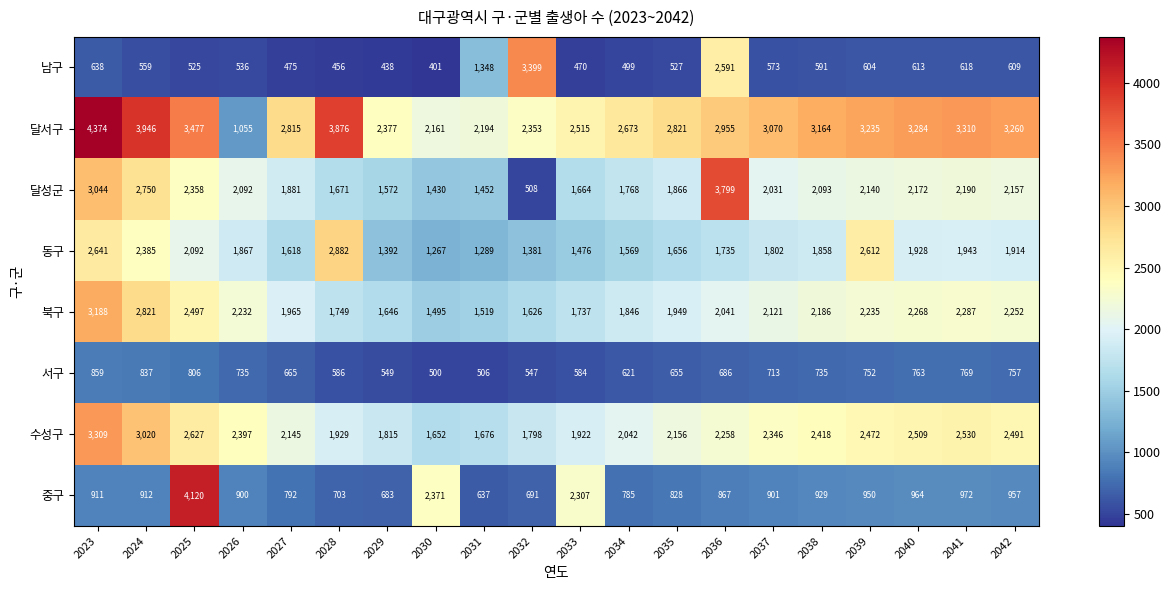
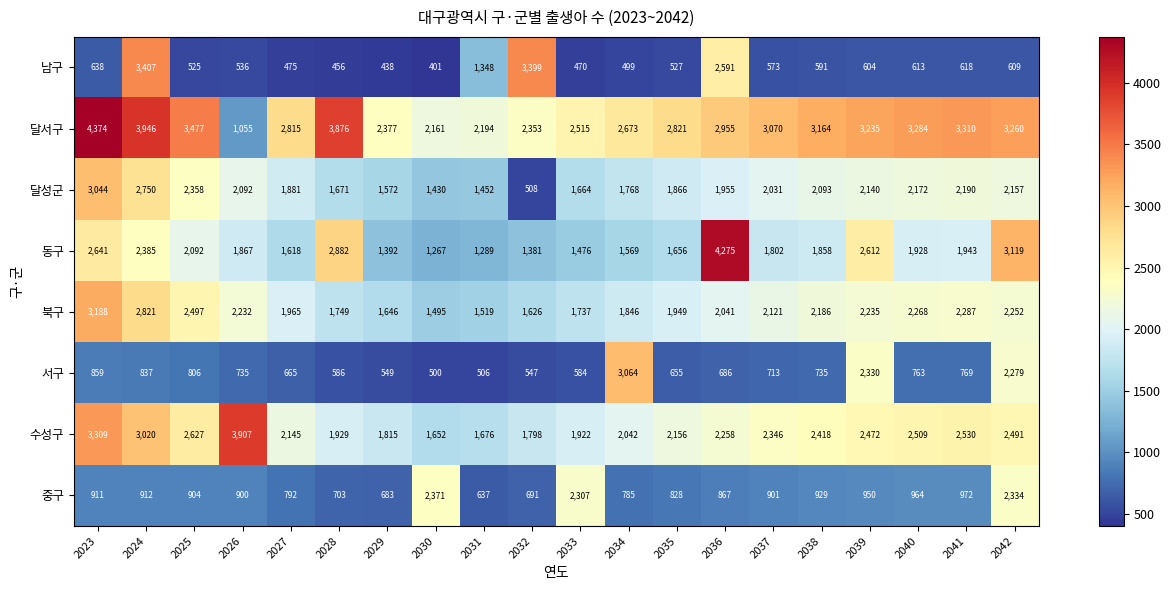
  {
    "남구": {
      "2023": "638",
-     "2024": "559",
+     "2024": "3,407",
      "2025": "525",
      "2026": "536",
      "2027": "475",
      "2028": "456",
      "2029": "438",
      "2030": "401",
      "2031": "1,348",
      "2032": "3,399",
      "2033": "470",
      "2034": "499",
      "2035": "527",
      "2036": "2,591",
      "2037": "573",
      "2038": "591",
      "2039": "604",
      "2040": "613",
      "2041": "618",
      "2042": "609"
    },
    "달서구": {
      "2023": "4,374",
      "2024": "3,946",
      "2025": "3,477",
      "2026": "1,055",
      "2027": "2,815",
      "2028": "3,876",
      "2029": "2,377",
      "2030": "2,161",
      "2031": "2,194",
      "2032": "2,353",
      "2033": "2,515",
      "2034": "2,673",
      "2035": "2,821",
      "2036": "2,955",
      "2037": "3,070",
      "2038": "3,164",
      "2039": "3,235",
      "2040": "3,284",
      "2041": "3,310",
      "2042": "3,260"
    },
    "달성군": {
      "2023": "3,044",
      "2024": "2,750",
      "2025": "2,358",
      "2026": "2,092",
      "2027": "1,881",
      "2028": "1,671",
      "2029": "1,572",
      "2030": "1,430",
      "2031": "1,452",
      "2032": "508",
      "2033": "1,664",
      "2034": "1,768",
      "2035": "1,866",
-     "2036": "3,799",
+     "2036": "1,955",
      "2037": "2,031",
      "2038": "2,093",
      "2039": "2,140",
      "2040": "2,172",
      "2041": "2,190",
      "2042": "2,157"
    },
    "동구": {
      "2023": "2,641",
      "2024": "2,385",
      "2025": "2,092",
      "2026": "1,867",
      "2027": "1,618",
      "2028": "2,882",
      "2029": "1,392",
      "2030": "1,267",
      "2031": "1,289",
      "2032": "1,381",
      "2033": "1,476",
      "2034": "1,569",
      "2035": "1,656",
-     "2036": "1,735",
+     "2036": "4,275",
      "2037": "1,802",
      "2038": "1,858",
      "2039": "2,612",
      "2040": "1,928",
      "2041": "1,943",
-     "2042": "1,914"
+     "2042": "3,119"
    },
    "북구": {
      "2023": "3,188",
      "2024": "2,821",
      "2025": "2,497",
      "2026": "2,232",
      "2027": "1,965",
      "2028": "1,749",
      "2029": "1,646",
      "2030": "1,495",
      "2031": "1,519",
      "2032": "1,626",
      "2033": "1,737",
      "2034": "1,846",
      "2035": "1,949",
      "2036": "2,041",
      "2037": "2,121",
      "2038": "2,186",
      "2039": "2,235",
      "2040": "2,268",
      "2041": "2,287",
      "2042": "2,252"
    },
    "서구": {
      "2023": "859",
      "2024": "837",
      "2025": "806",
      "2026": "735",
      "2027": "665",
      "2028": "586",
      "2029": "549",
      "2030": "500",
      "2031": "506",
      "2032": "547",
      "2033": "584",
-     "2034": "621",
+     "2034": "3,064",
      "2035": "655",
      "2036": "686",
      "2037": "713",
      "2038": "735",
-     "2039": "752",
+     "2039": "2,330",
      "2040": "763",
      "2041": "769",
-     "2042": "757"
+     "2042": "2,279"
    },
    "수성구": {
      "2023": "3,309",
      "2024": "3,020",
      "2025": "2,627",
-     "2026": "2,397",
+     "2026": "3,907",
      "2027": "2,145",
      "2028": "1,929",
      "2029": "1,815",
      "2030": "1,652",
      "2031": "1,676",
      "2032": "1,798",
      "2033": "1,922",
      "2034": "2,042",
      "2035": "2,156",
      "2036": "2,258",
      "2037": "2,346",
      "2038": "2,418",
      "2039": "2,472",
      "2040": "2,509",
      "2041": "2,530",
      "2042": "2,491"
    },
    "중구": {
      "2023": "911",
      "2024": "912",
-     "2025": "4,120",
+     "2025": "904",
      "2026": "900",
      "2027": "792",
      "2028": "703",
      "2029": "683",
      "2030": "2,371",
      "2031": "637",
      "2032": "691",
      "2033": "2,307",
      "2034": "785",
      "2035": "828",
      "2036": "867",
      "2037": "901",
      "2038": "929",
      "2039": "950",
      "2040": "964",
      "2041": "972",
-     "2042": "957"
+     "2042": "2,334"
    }
  }
